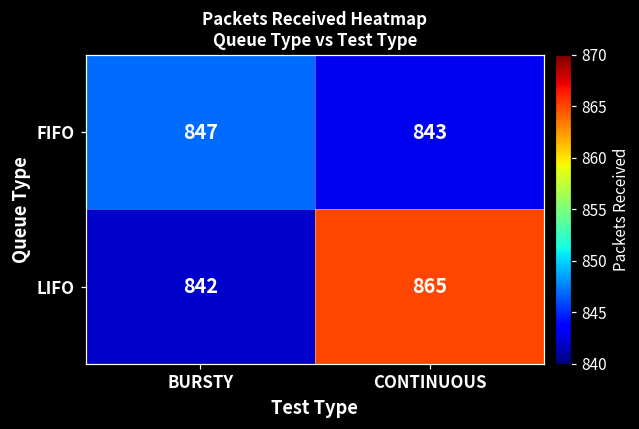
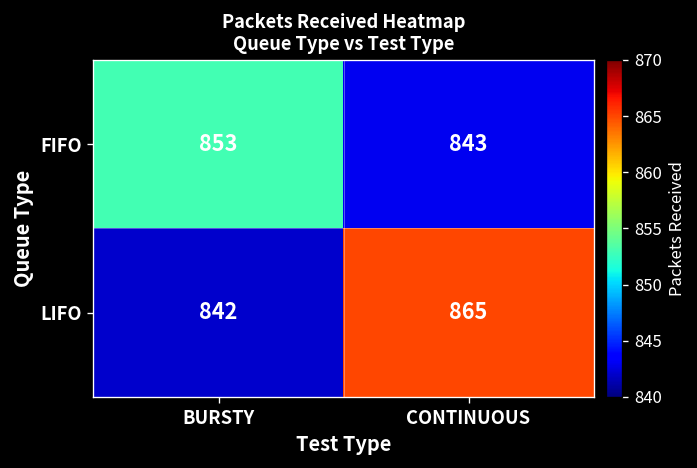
  {
    "FIFO": {
-     "BURSTY": 847,
+     "BURSTY": 853,
      "CONTINUOUS": 843
    },
    "LIFO": {
      "BURSTY": 842,
      "CONTINUOUS": 865
    }
  }
